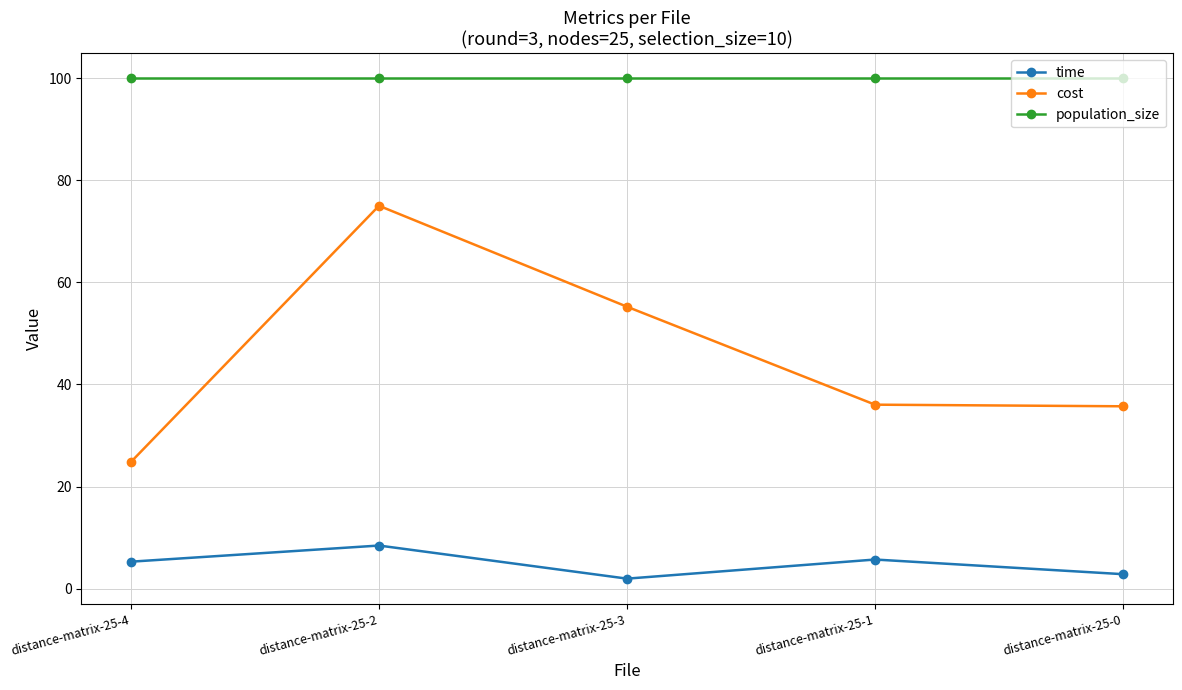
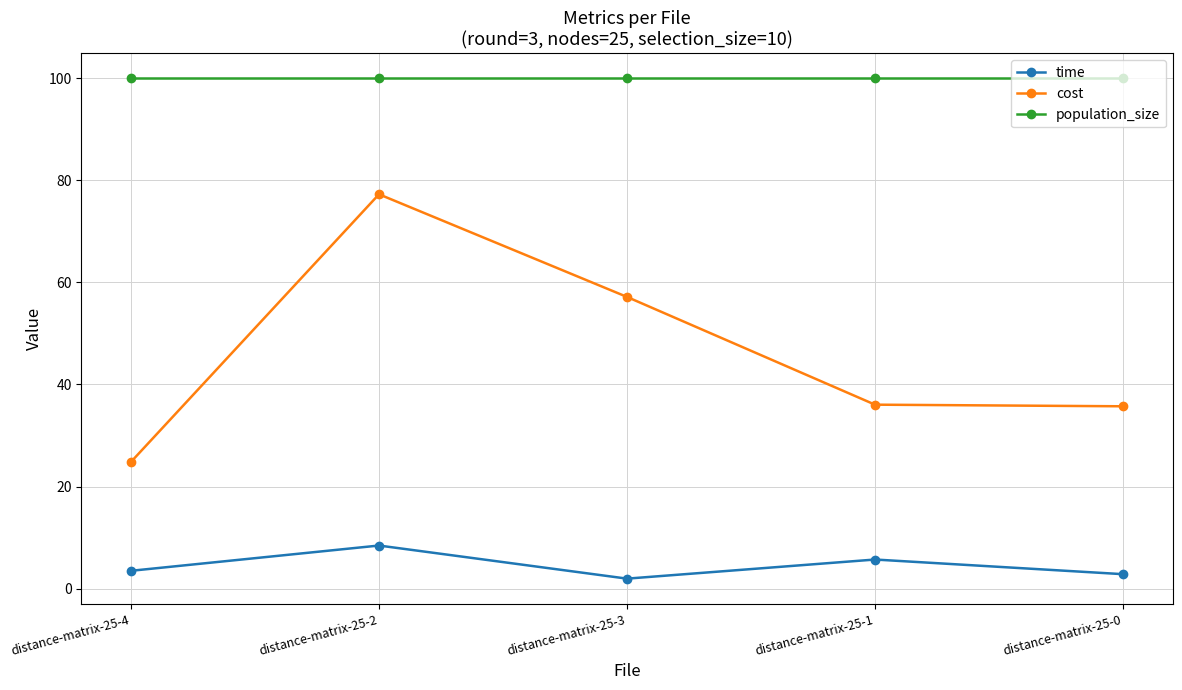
  {
    "time": {
-     "distance-matrix-25-4": 5,
+     "distance-matrix-25-4": 3,
      "distance-matrix-25-2": 8,
      "distance-matrix-25-3": 2,
      "distance-matrix-25-1": 6,
      "distance-matrix-25-0": 3
    },
    "cost": {
      "distance-matrix-25-4": 25,
-     "distance-matrix-25-2": 75,
-     "distance-matrix-25-3": 55,
+     "distance-matrix-25-2": 77,
+     "distance-matrix-25-3": 57,
      "distance-matrix-25-1": 36,
      "distance-matrix-25-0": 36
    },
    "population_size": {
      "distance-matrix-25-4": 100,
      "distance-matrix-25-2": 100,
      "distance-matrix-25-3": 100,
      "distance-matrix-25-1": 100
    }
  }
